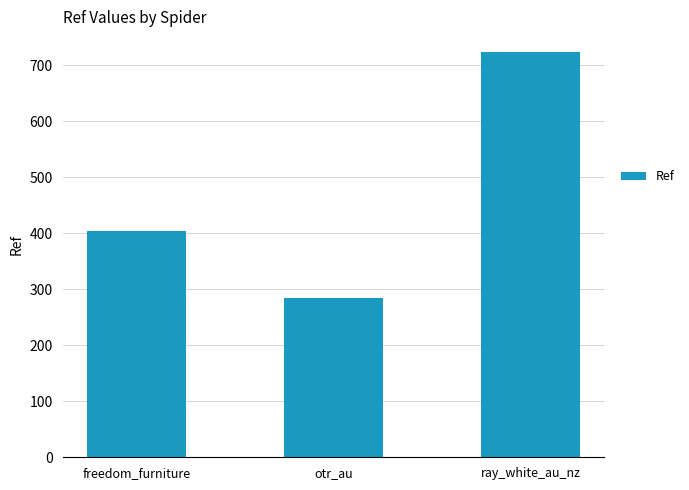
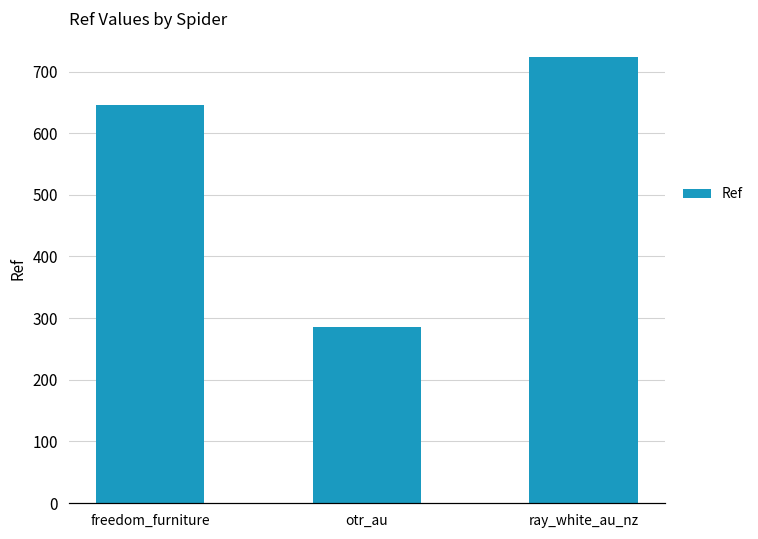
  {
-   "freedom_furniture": 400,
+   "freedom_furniture": 650,
    "otr_au": 290,
    "ray_white_au_nz": 720
  }
